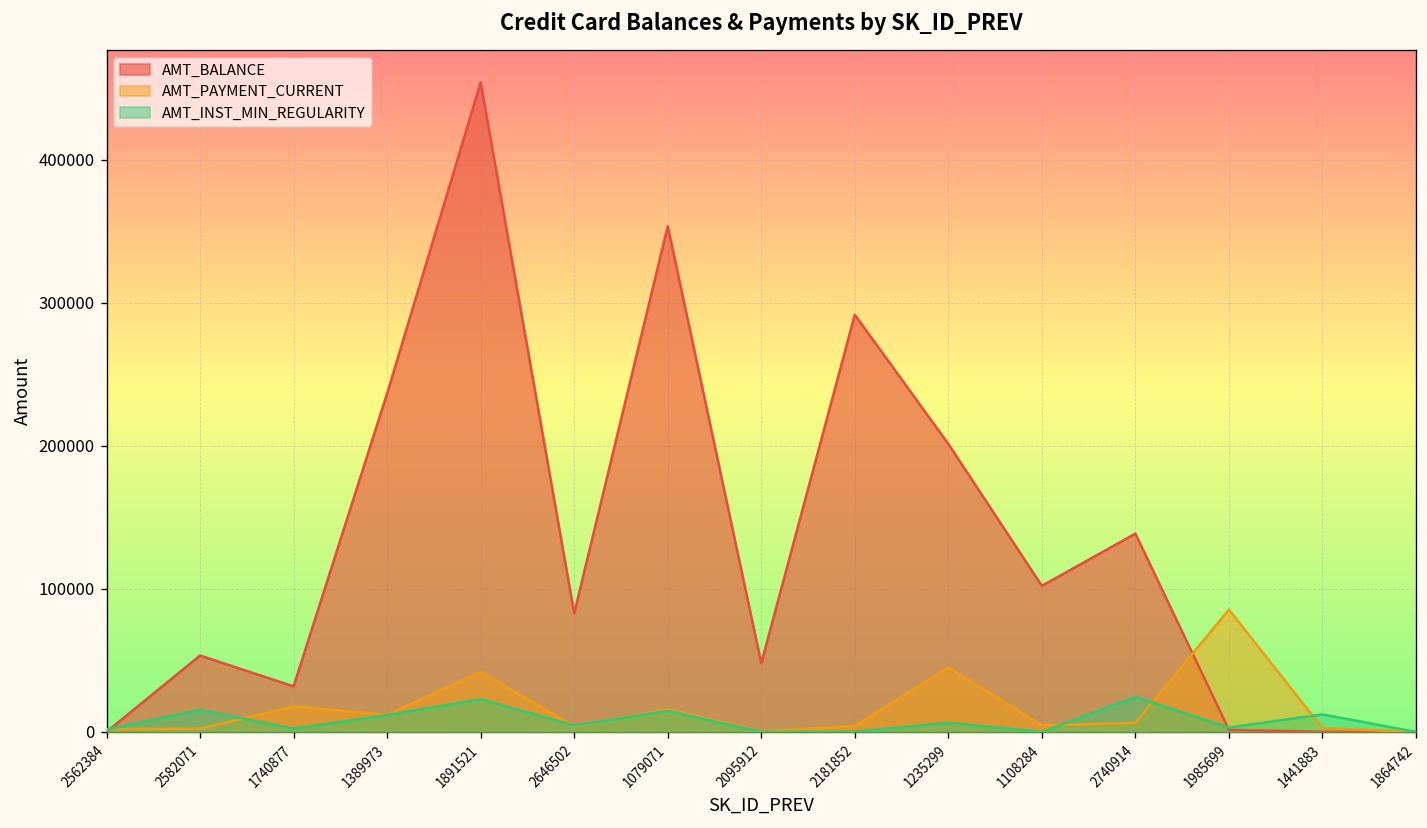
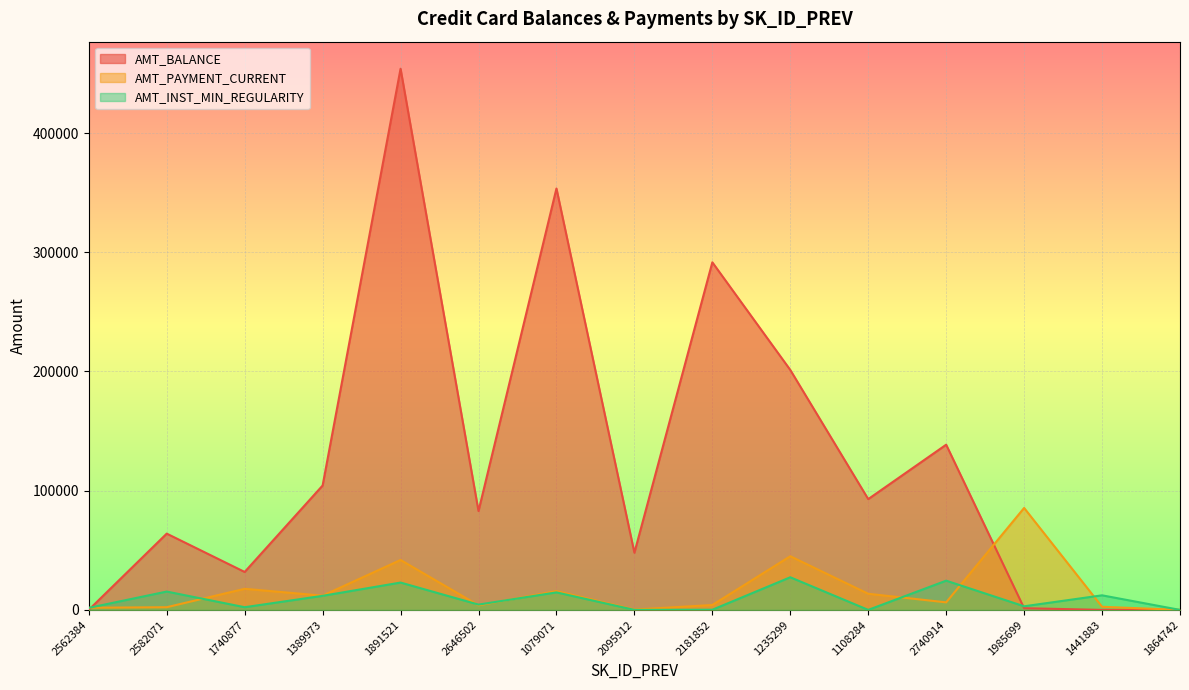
  {
    "AMT_BALANCE": {
-     "2582071": 53000,
+     "2582071": 64000,
      "1740877": 32000,
-     "1389973": 237000,
+     "1389973": 104000,
      "1891521": 454000,
      "2646502": 83000,
      "1079071": 353000,
      "2095912": 48000,
      "2181852": 292000,
      "1235299": 201000,
-     "1108284": 102000,
+     "1108284": 93000,
      "2740914": 139000,
      "1441883": 0
    },
    "AMT_PAYMENT_CURRENT": {
      "2582071": 2000,
      "1740877": 18000,
      "1891521": 42000,
      "2181852": 4000,
      "1235299": 45000,
-     "1108284": 5000,
+     "1108284": 14000,
      "2740914": 6000,
      "1985699": 86000,
      "1441883": 3000
    },
    "AMT_INST_MIN_REGULARITY": {
      "2582071": 15000,
      "1740877": 2000,
      "1891521": 23000,
      "2181852": 0,
-     "1235299": 6000,
+     "1235299": 27000,
      "1108284": 0,
      "2740914": 25000,
      "1441883": 12000
    }
  }
